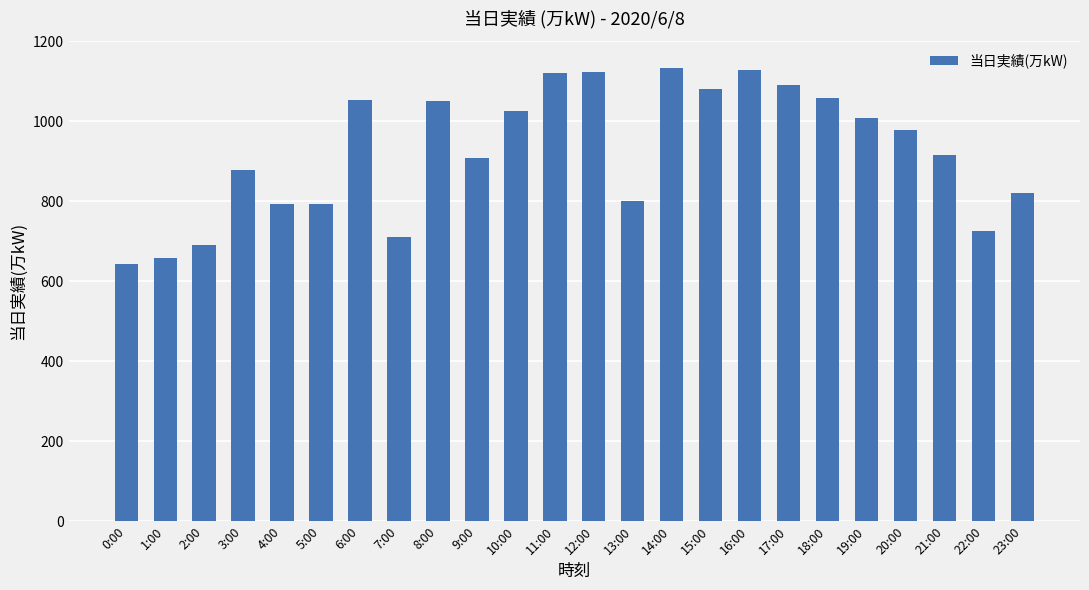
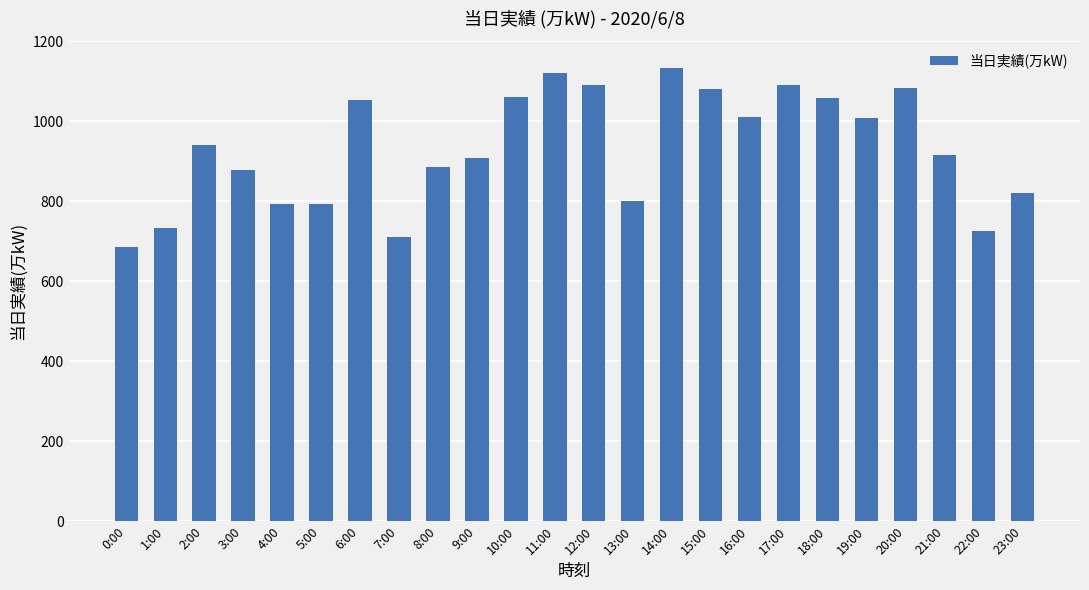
  {
-   "0:00": 640,
-   "1:00": 660,
-   "2:00": 690,
+   "0:00": 690,
+   "1:00": 730,
+   "2:00": 940,
    "3:00": 880,
    "4:00": 790,
    "5:00": 790,
    "6:00": 1050,
    "7:00": 710,
-   "8:00": 1050,
+   "8:00": 890,
    "9:00": 910,
-   "10:00": 1030,
+   "10:00": 1060,
    "11:00": 1120,
-   "12:00": 1120,
+   "12:00": 1090,
    "13:00": 800,
    "14:00": 1130,
    "15:00": 1080,
-   "16:00": 1130,
+   "16:00": 1010,
    "17:00": 1090,
    "18:00": 1060,
    "19:00": 1010,
-   "20:00": 980,
+   "20:00": 1080,
    "21:00": 920,
    "22:00": 730,
    "23:00": 820
  }
